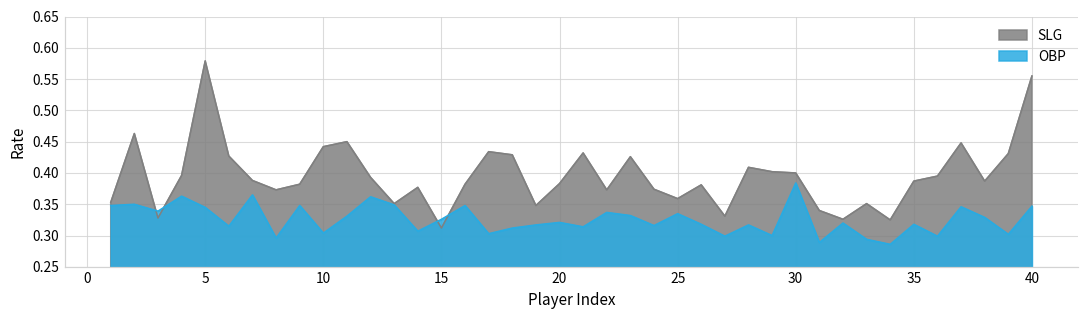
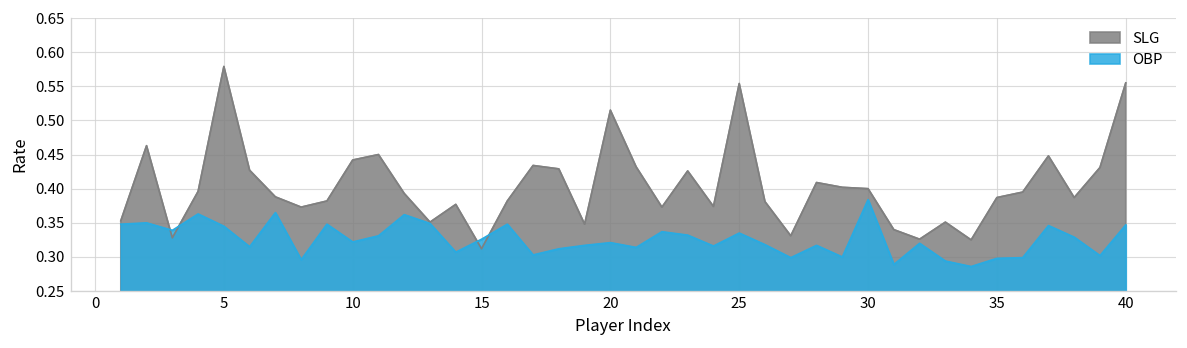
  {
    "SLG": {
      "5": 0.58,
      "10": 0.44,
      "15": 0.31,
-     "20": 0.38,
-     "25": 0.36,
+     "20": 0.52,
+     "25": 0.55,
      "30": 0.40,
      "35": 0.39,
      "40": 0.56
    },
    "OBP": {
      "5": 0.35,
-     "10": 0.30,
+     "10": 0.32,
      "15": 0.33,
      "20": 0.32,
      "25": 0.34,
      "30": 0.38,
-     "35": 0.32,
+     "35": 0.30,
      "40": 0.35
    }
  }
